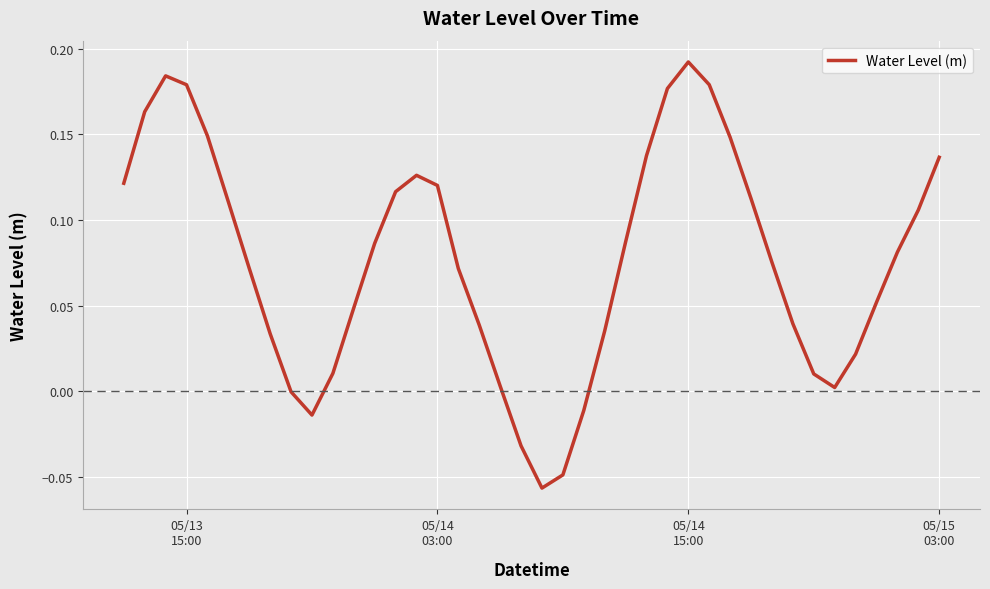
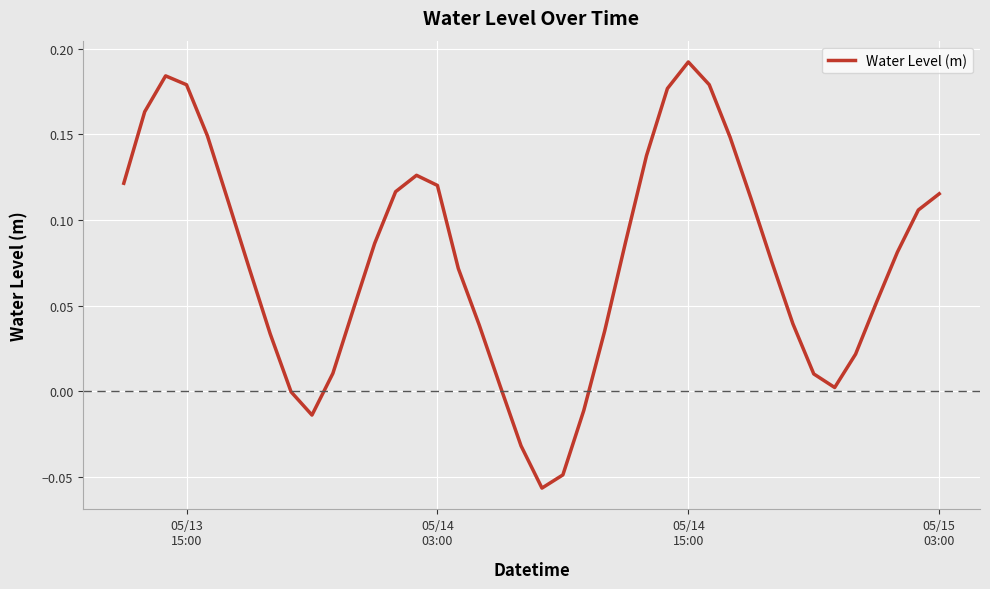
  {
    "05/13 15:00": 0.179,
    "05/14 03:00": 0.120,
    "05/14 15:00": 0.192,
-   "05/15 03:00": 0.137
+   "05/15 03:00": 0.115
  }
